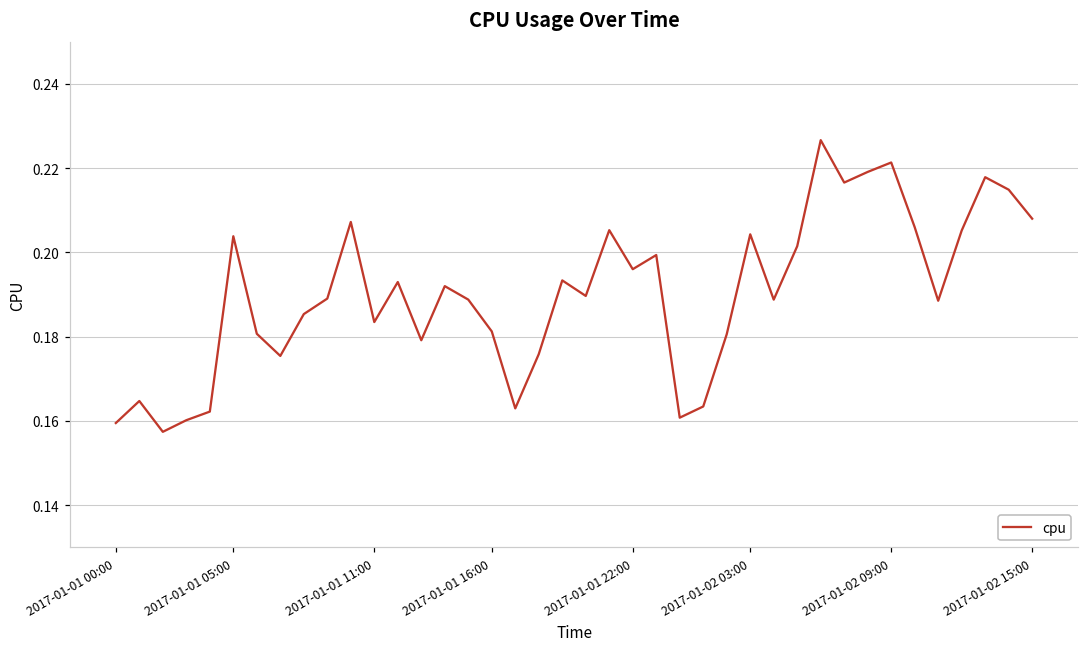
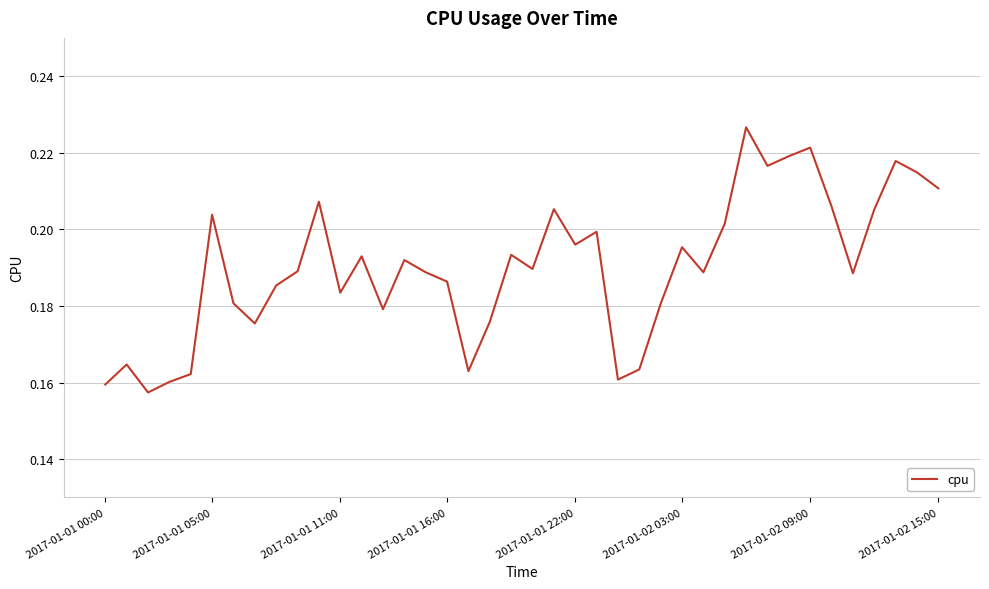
  {
    "2017-01-01 00:00": 0.159,
    "2017-01-01 05:00": 0.204,
    "2017-01-01 11:00": 0.183,
-   "2017-01-01 16:00": 0.181,
+   "2017-01-01 16:00": 0.186,
    "2017-01-01 22:00": 0.196,
-   "2017-01-02 03:00": 0.204,
+   "2017-01-02 03:00": 0.195,
    "2017-01-02 09:00": 0.221,
-   "2017-01-02 15:00": 0.208
+   "2017-01-02 15:00": 0.211
  }
